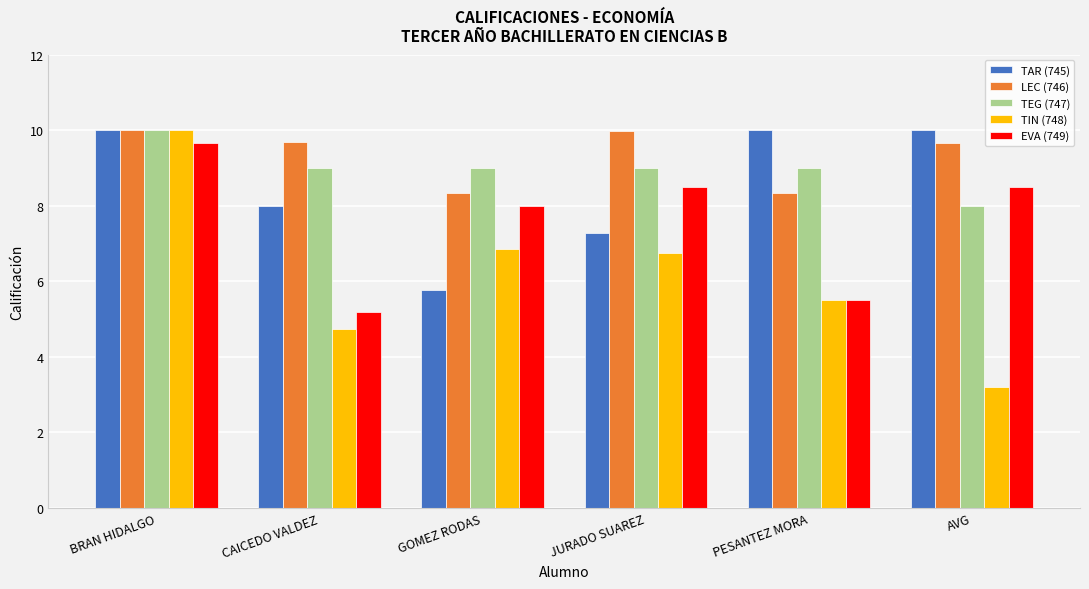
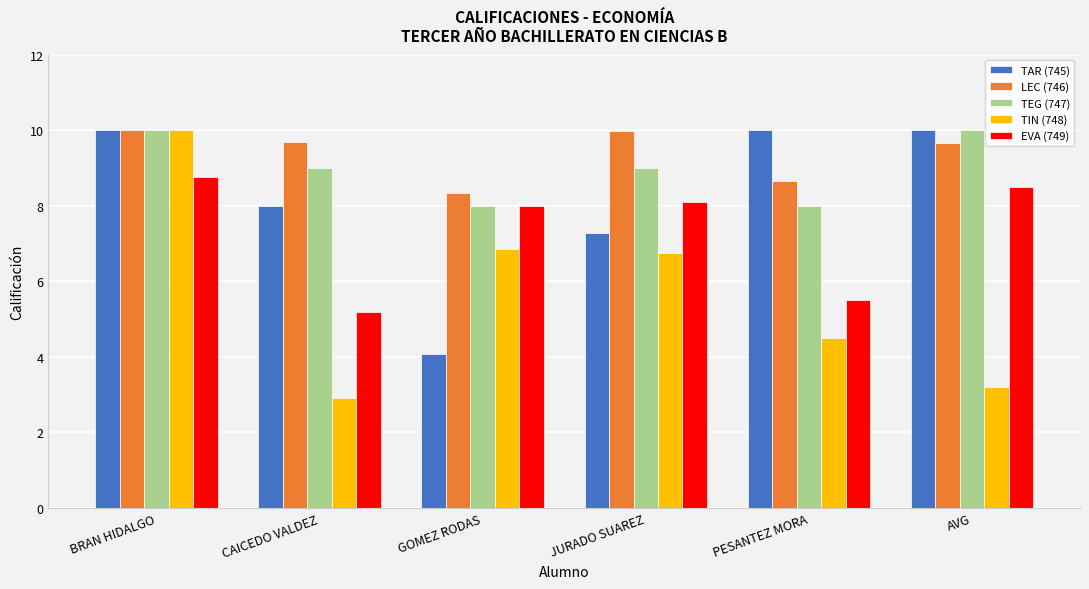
  {
    "TAR (745)": {
      "BRAN HIDALGO": 10.0,
      "CAICEDO VALDEZ": 8.0,
-     "GOMEZ RODAS": 5.8,
+     "GOMEZ RODAS": 4.1,
      "JURADO SUAREZ": 7.3,
      "PESANTEZ MORA": 10.0,
      "AVG": 10.0
    },
    "LEC (746)": {
      "BRAN HIDALGO": 10.0,
      "CAICEDO VALDEZ": 9.7,
      "GOMEZ RODAS": 8.3,
      "JURADO SUAREZ": 10.0,
-     "PESANTEZ MORA": 8.3,
+     "PESANTEZ MORA": 8.7,
      "AVG": 9.7
    },
    "TEG (747)": {
      "BRAN HIDALGO": 10,
      "CAICEDO VALDEZ": 9,
-     "GOMEZ RODAS": 9,
+     "GOMEZ RODAS": 8,
      "JURADO SUAREZ": 9,
-     "PESANTEZ MORA": 9,
-     "AVG": 8
+     "PESANTEZ MORA": 8,
+     "AVG": 10
    },
    "TIN (748)": {
      "BRAN HIDALGO": 10.0,
-     "CAICEDO VALDEZ": 4.8,
+     "CAICEDO VALDEZ": 2.9,
      "GOMEZ RODAS": 6.9,
      "JURADO SUAREZ": 6.8,
-     "PESANTEZ MORA": 5.5,
+     "PESANTEZ MORA": 4.5,
      "AVG": 3.2
    },
    "EVA (749)": {
-     "BRAN HIDALGO": 9.7,
+     "BRAN HIDALGO": 8.8,
      "CAICEDO VALDEZ": 5.2,
      "GOMEZ RODAS": 8.0,
-     "JURADO SUAREZ": 8.5,
+     "JURADO SUAREZ": 8.1,
      "PESANTEZ MORA": 5.5,
      "AVG": 8.5
    }
  }
